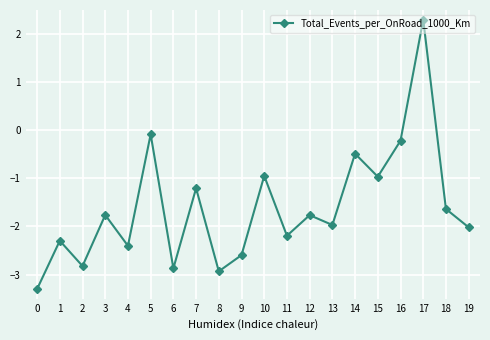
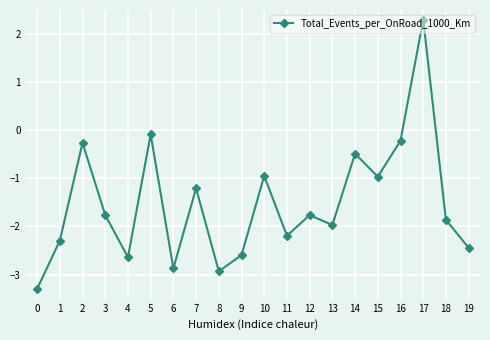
  {
    "0": -3.3,
    "1": -2.3,
-   "2": -2.8,
+   "2": -0.3,
    "3": -1.8,
-   "4": -2.4,
+   "4": -2.6,
    "5": -0.1,
    "6": -2.9,
    "7": -1.2,
    "8": -2.9,
    "9": -2.6,
    "10": -0.9,
    "11": -2.2,
    "12": -1.8,
    "13": -2.0,
    "14": -0.5,
    "15": -1.0,
    "16": -0.2,
-   "18": -1.6,
-   "19": -2.0
+   "18": -1.9,
+   "19": -2.4
  }
